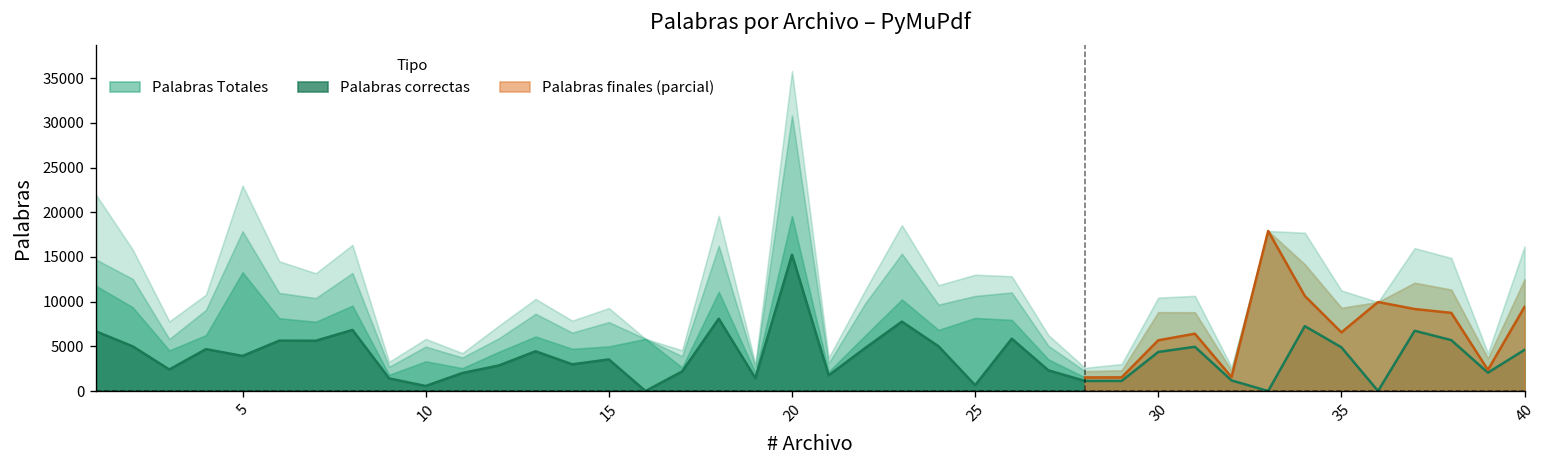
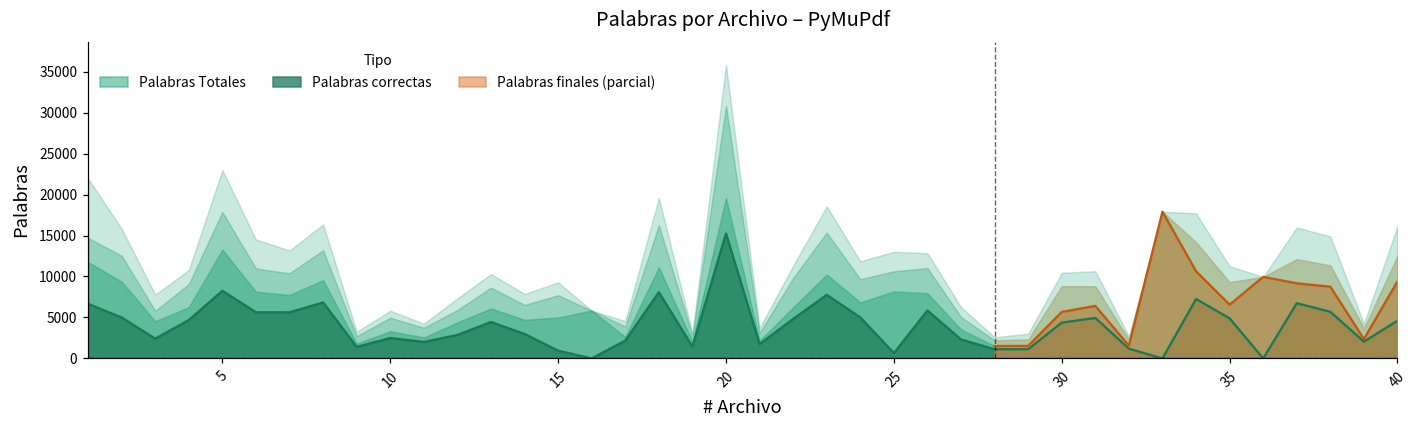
  {
    "Palabras correctas": {
-     "5": 4000,
-     "10": 1000,
-     "15": 4000,
+     "5": 8000,
+     "10": 2000,
+     "15": 1000,
      "20": 15000,
      "25": 1000,
      "30": 4000,
      "35": 5000,
      "40": 5000
    }
  }
